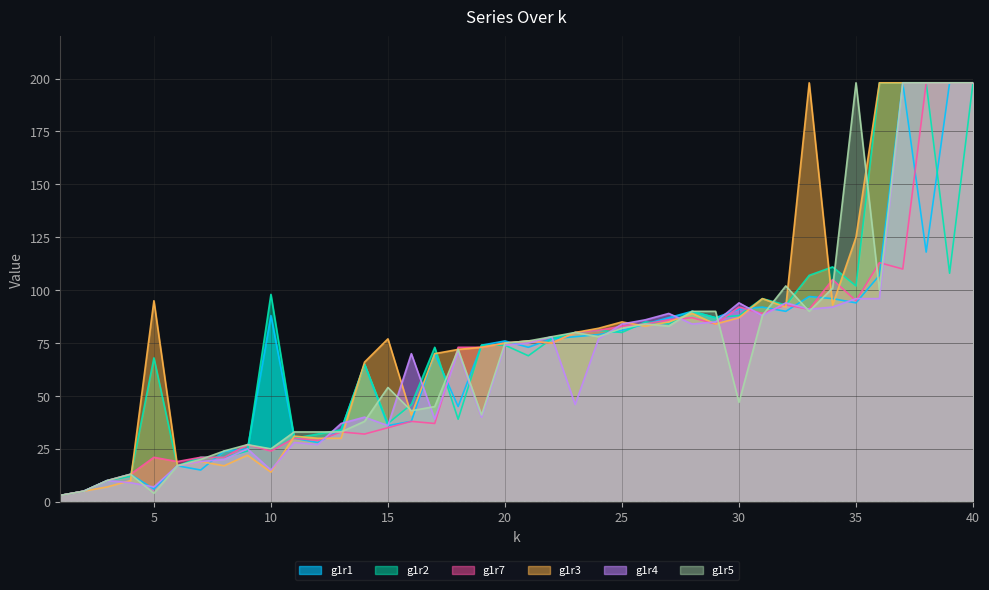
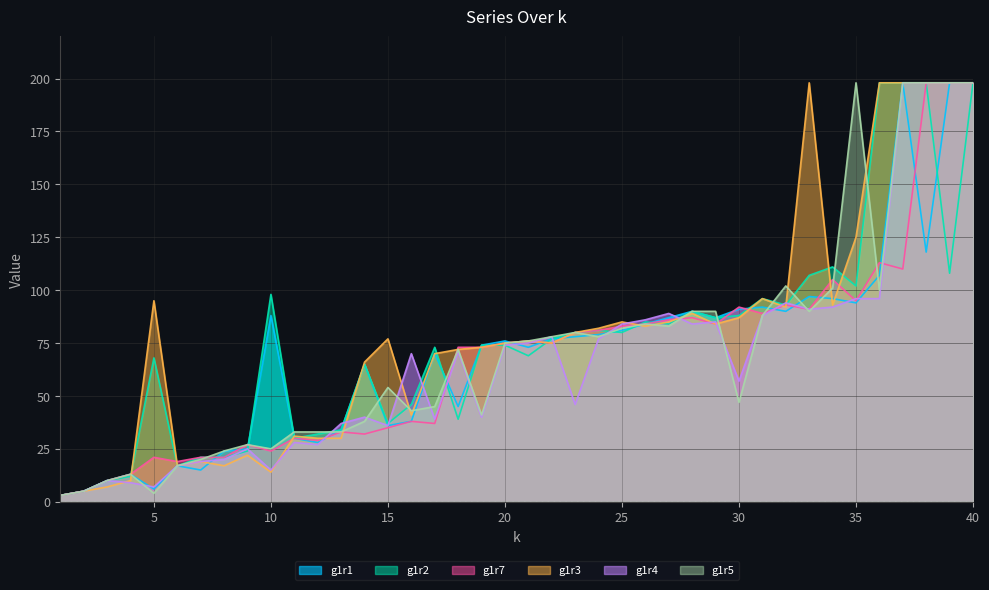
  {
    "g1r1": {
      "10": 88
    },
    "g1r2": {
      "5": 68,
      "10": 98,
      "35": 102
    },
    "g1r7": {
      "5": 21
    },
    "g1r3": {
      "5": 95,
      "15": 77,
      "35": 125
    },
    "g1r4": {
-     "30": 94
+     "30": 57
    },
    "g1r5": {
      "5": 4,
      "15": 54,
      "30": 47,
      "35": 198
    }
  }
